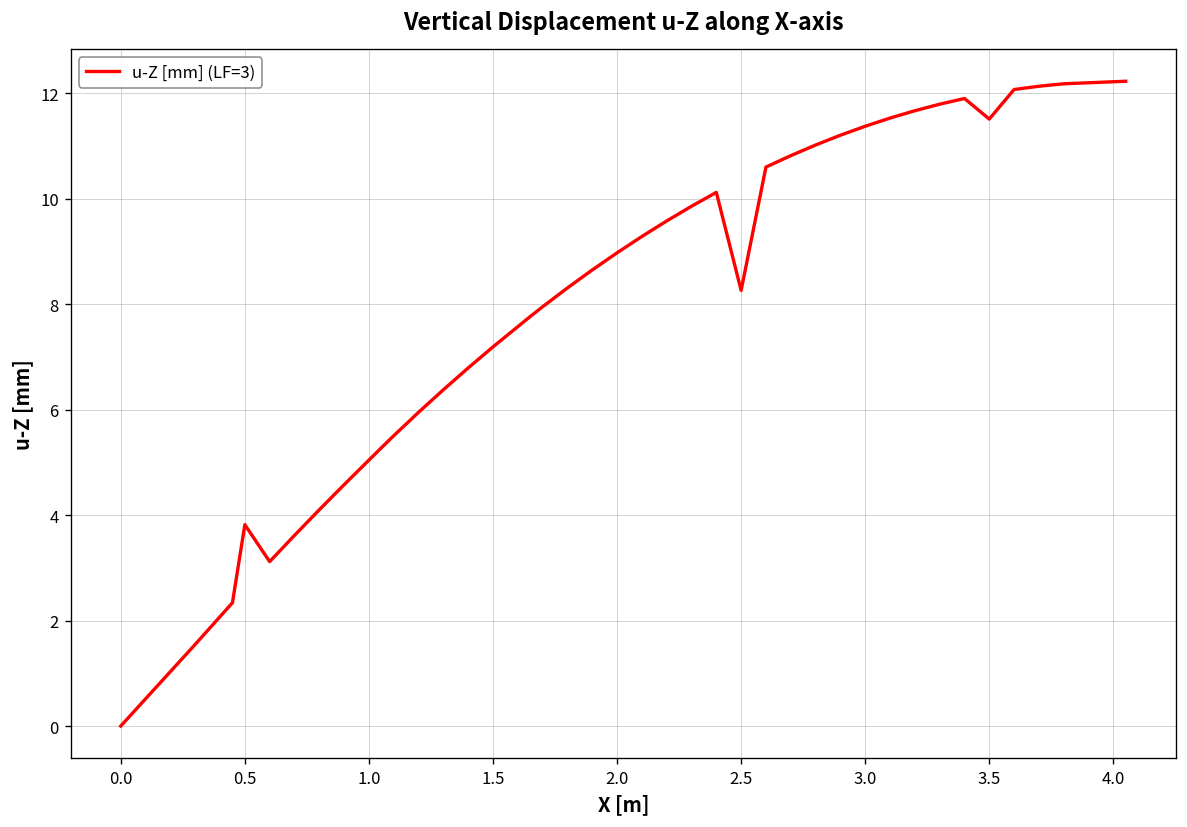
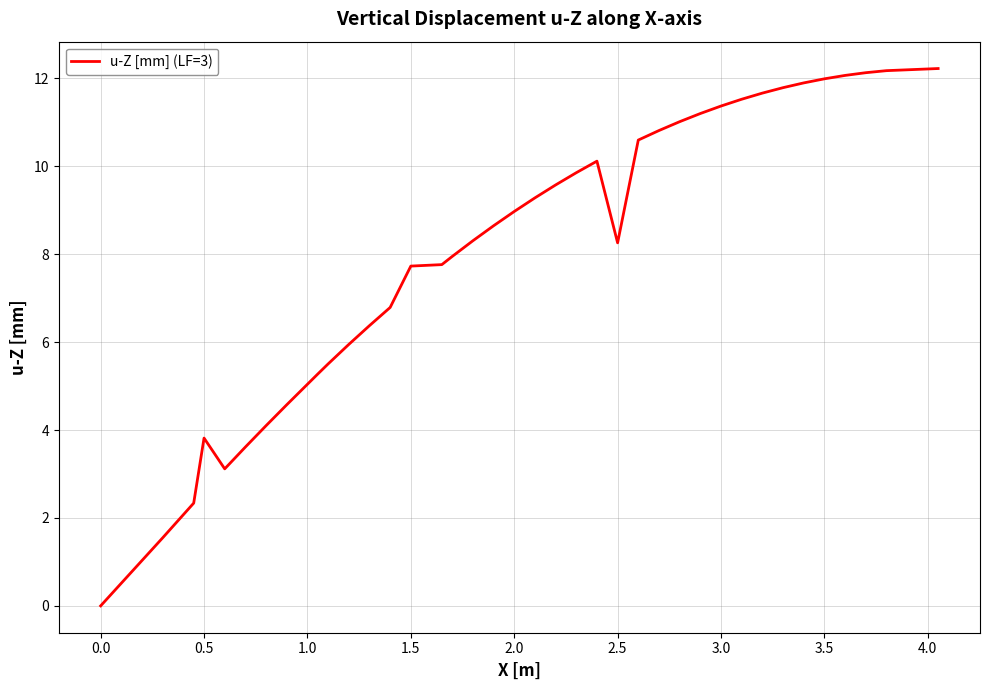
  {
    "0.0": 0.0,
    "0.5": 3.8,
-   "1.5": 7.2,
+   "1.5": 7.7,
    "2.0": 9.0,
    "2.5": 8.3,
    "3.0": 11.4,
-   "3.5": 11.5
+   "3.5": 12.0
  }
